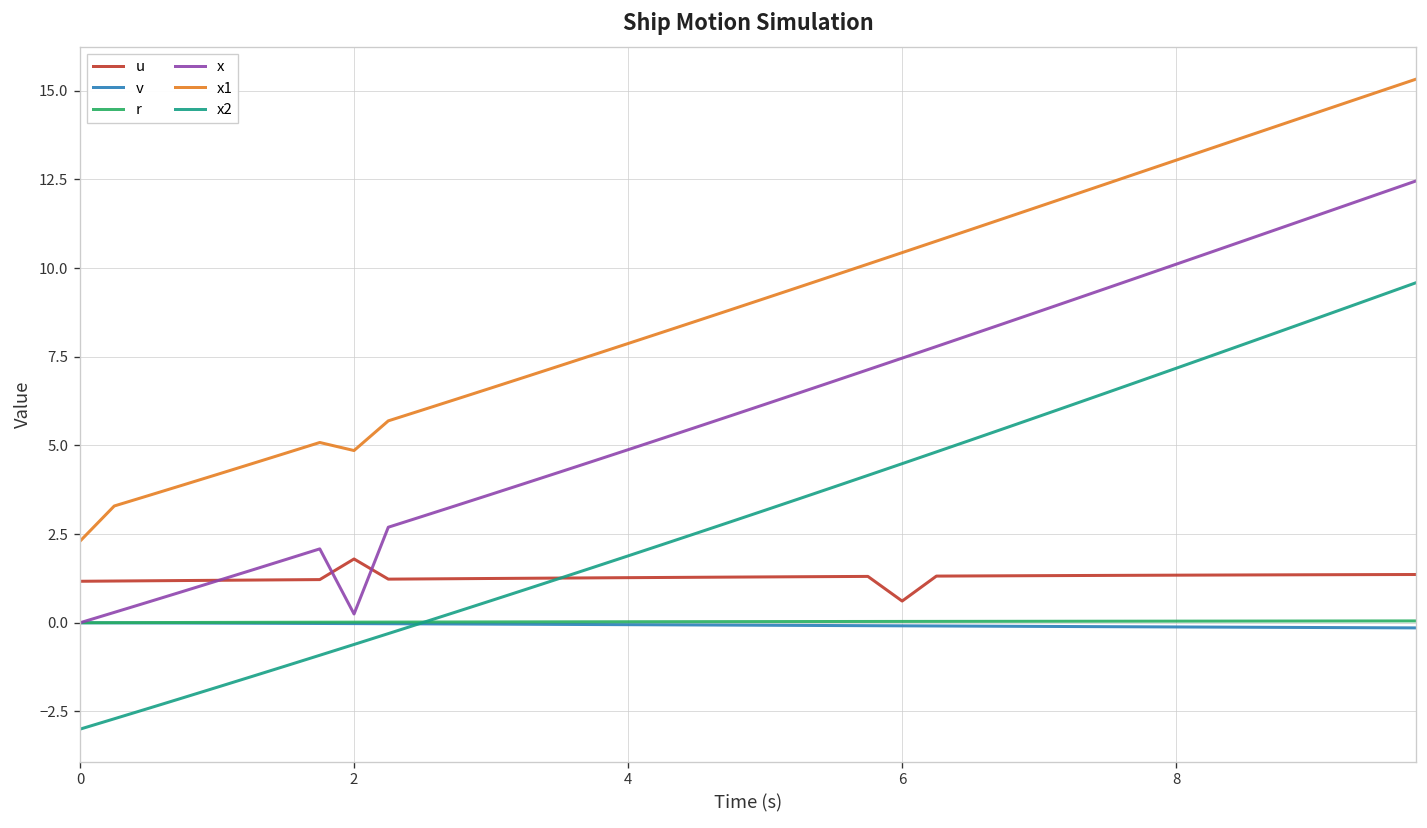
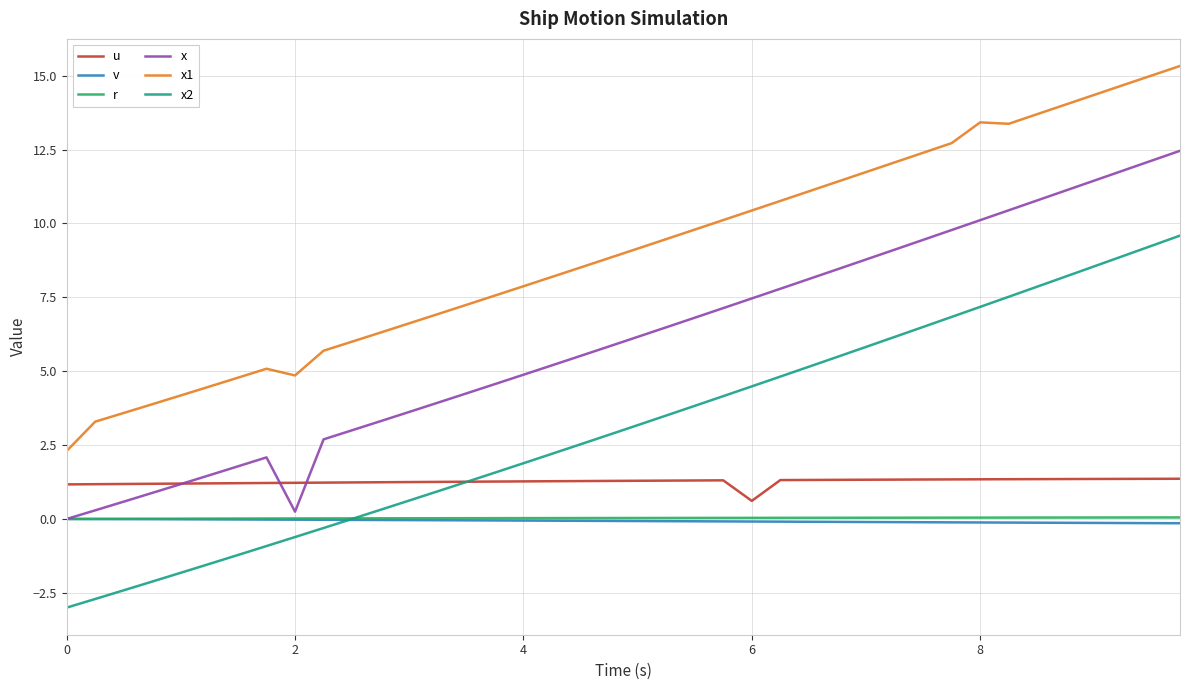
  {
    "u": {
      "0": 1.2,
-     "2": 1.8,
+     "2": 1.2,
      "4": 1.3,
      "6": 0.6,
      "8": 1.3
    },
    "v": {
      "6": -0.1,
      "8": -0.1
    },
    "x": {
      "2": 0.2,
      "4": 4.9,
      "6": 7.5,
      "8": 10.1
    },
    "x1": {
      "0": 2.3,
      "2": 4.9,
      "4": 7.9,
      "6": 10.4,
-     "8": 13.0
+     "8": 13.4
    }
  }
